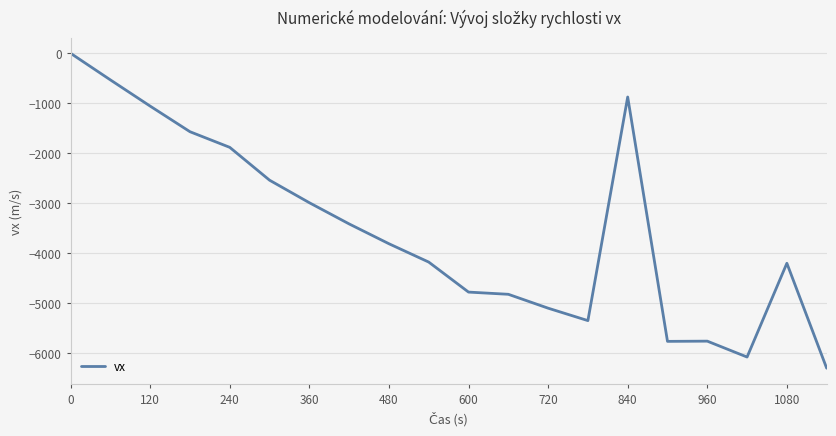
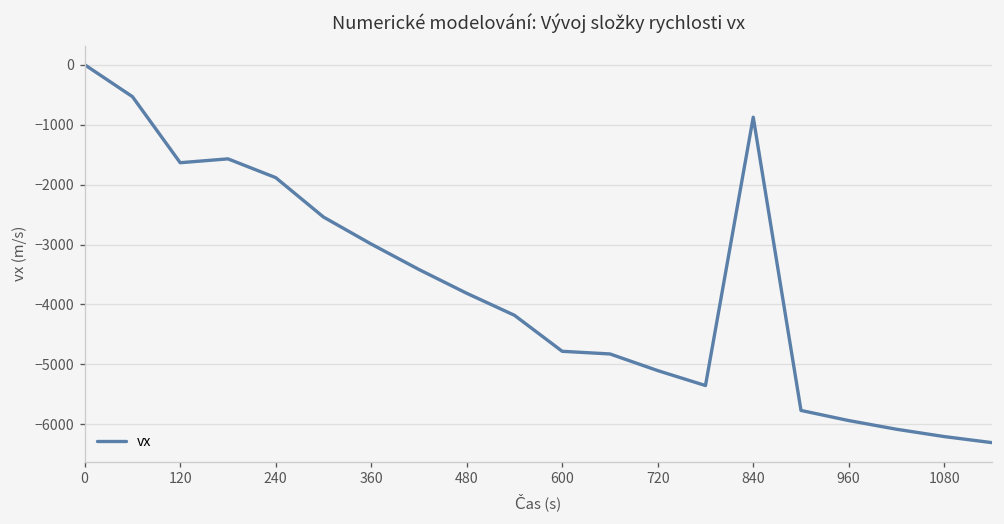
  {
    "0": 0,
-   "120": -1100,
+   "120": -1600,
    "240": -1900,
    "360": -3000,
    "480": -3800,
    "600": -4800,
    "720": -5100,
    "840": -900,
-   "960": -5800,
-   "1080": -4200
+   "960": -5900,
+   "1080": -6200
  }
